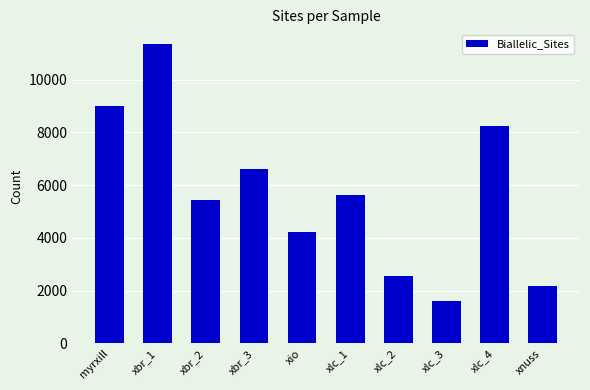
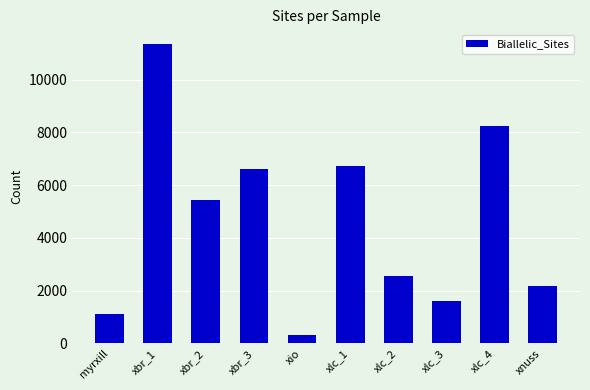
  {
-   "myrxill": 9000,
+   "myrxill": 1100,
    "xbr_1": 11300,
    "xbr_2": 5400,
    "xbr_3": 6600,
-   "xio": 4200,
-   "xlc_1": 5600,
+   "xio": 300,
+   "xlc_1": 6700,
    "xlc_2": 2600,
    "xlc_3": 1600,
    "xlc_4": 8300,
    "xnuss": 2200
  }
